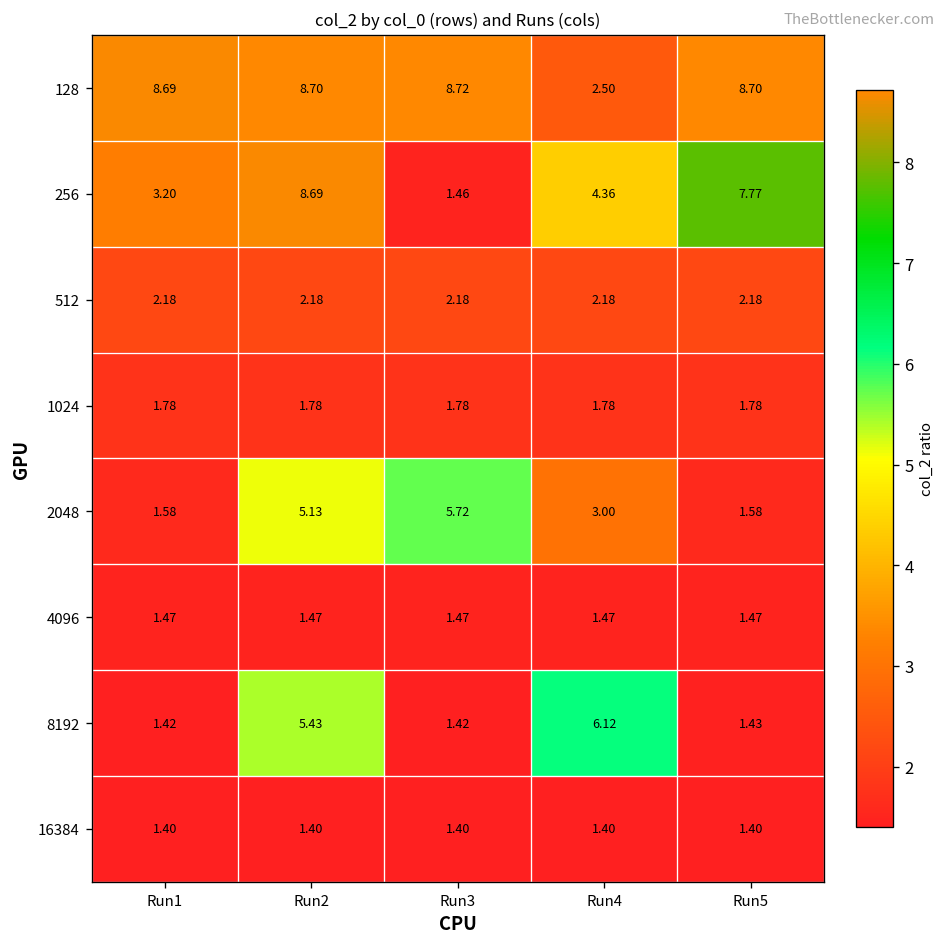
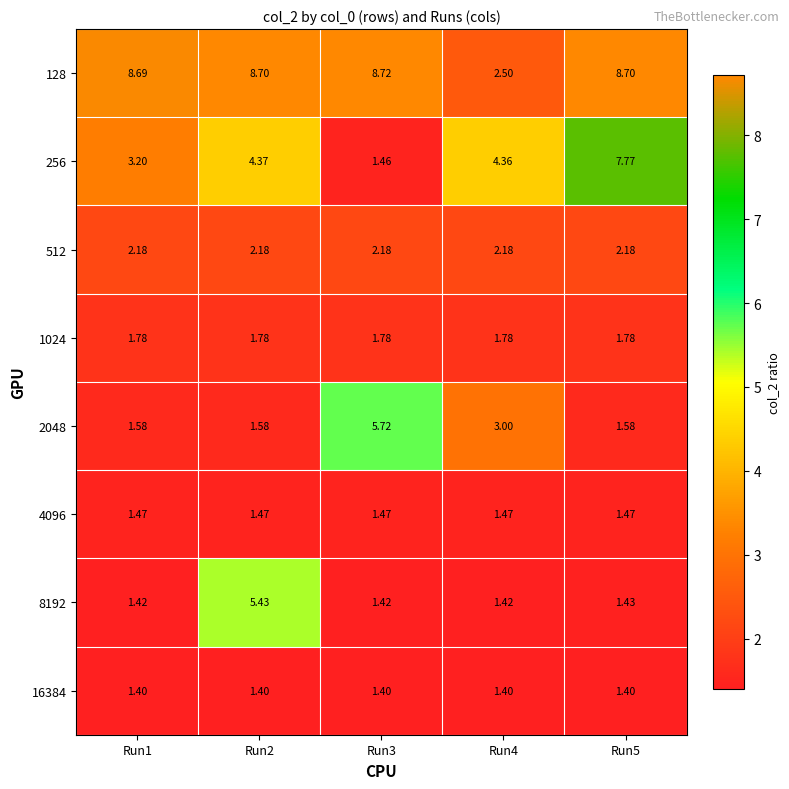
  {
    "128": {
      "Run1": 8.69,
      "Run2": 8.70,
      "Run3": 8.72,
      "Run4": 2.50,
      "Run5": 8.70
    },
    "256": {
      "Run1": 3.20,
-     "Run2": 8.69,
+     "Run2": 4.37,
      "Run3": 1.46,
      "Run4": 4.36,
      "Run5": 7.77
    },
    "512": {
      "Run1": 2.18,
      "Run2": 2.18,
      "Run3": 2.18,
      "Run4": 2.18,
      "Run5": 2.18
    },
    "1024": {
      "Run1": 1.78,
      "Run2": 1.78,
      "Run3": 1.78,
      "Run4": 1.78,
      "Run5": 1.78
    },
    "2048": {
      "Run1": 1.58,
-     "Run2": 5.13,
+     "Run2": 1.58,
      "Run3": 5.72,
      "Run4": 3.00,
      "Run5": 1.58
    },
    "4096": {
      "Run1": 1.47,
      "Run2": 1.47,
      "Run3": 1.47,
      "Run4": 1.47,
      "Run5": 1.47
    },
    "8192": {
      "Run1": 1.42,
      "Run2": 5.43,
      "Run3": 1.42,
-     "Run4": 6.12,
+     "Run4": 1.42,
      "Run5": 1.43
    },
    "16384": {
      "Run1": 1.40,
      "Run2": 1.40,
      "Run3": 1.40,
      "Run4": 1.40,
      "Run5": 1.40
    }
  }
